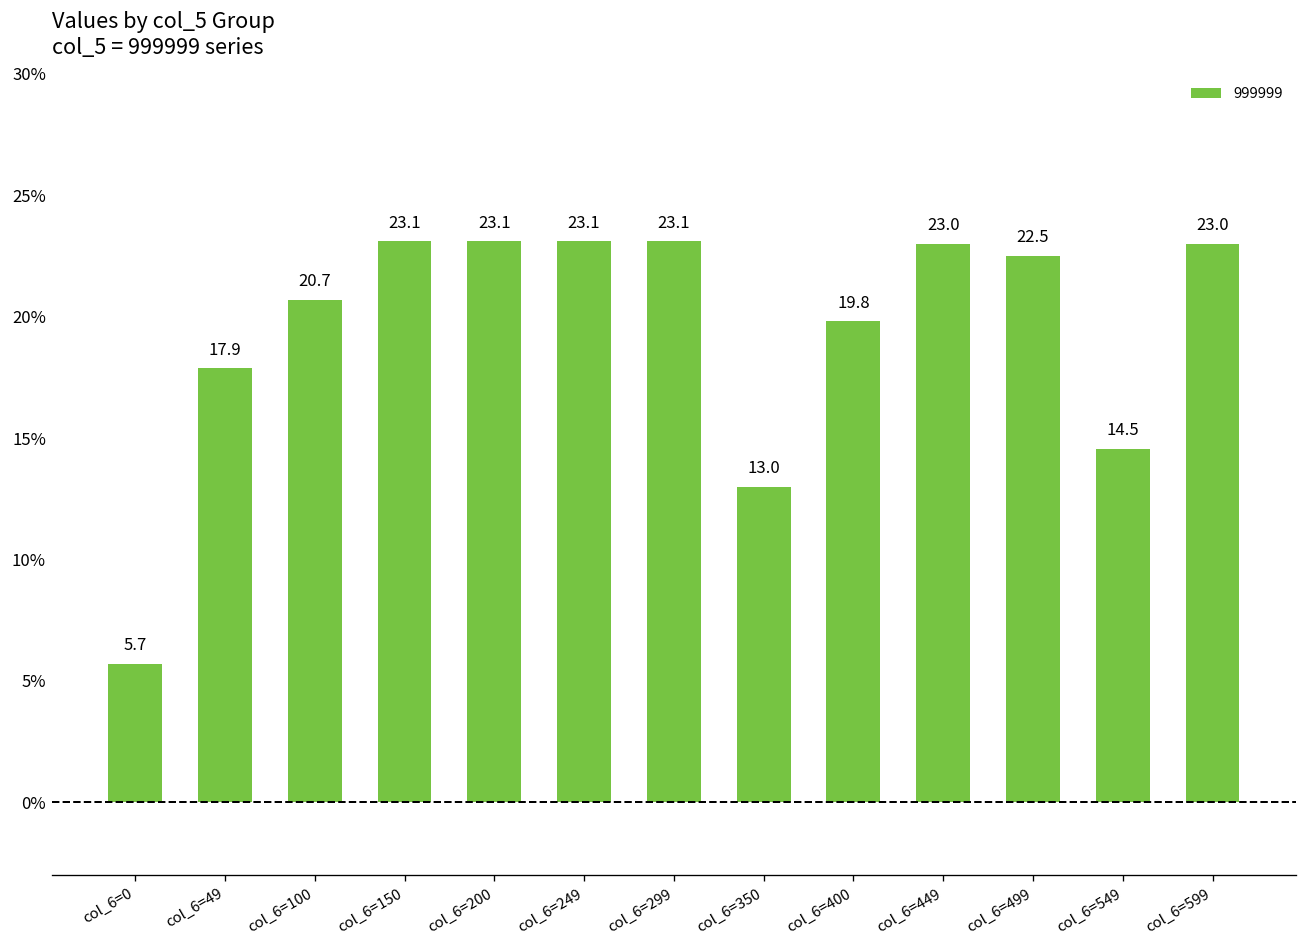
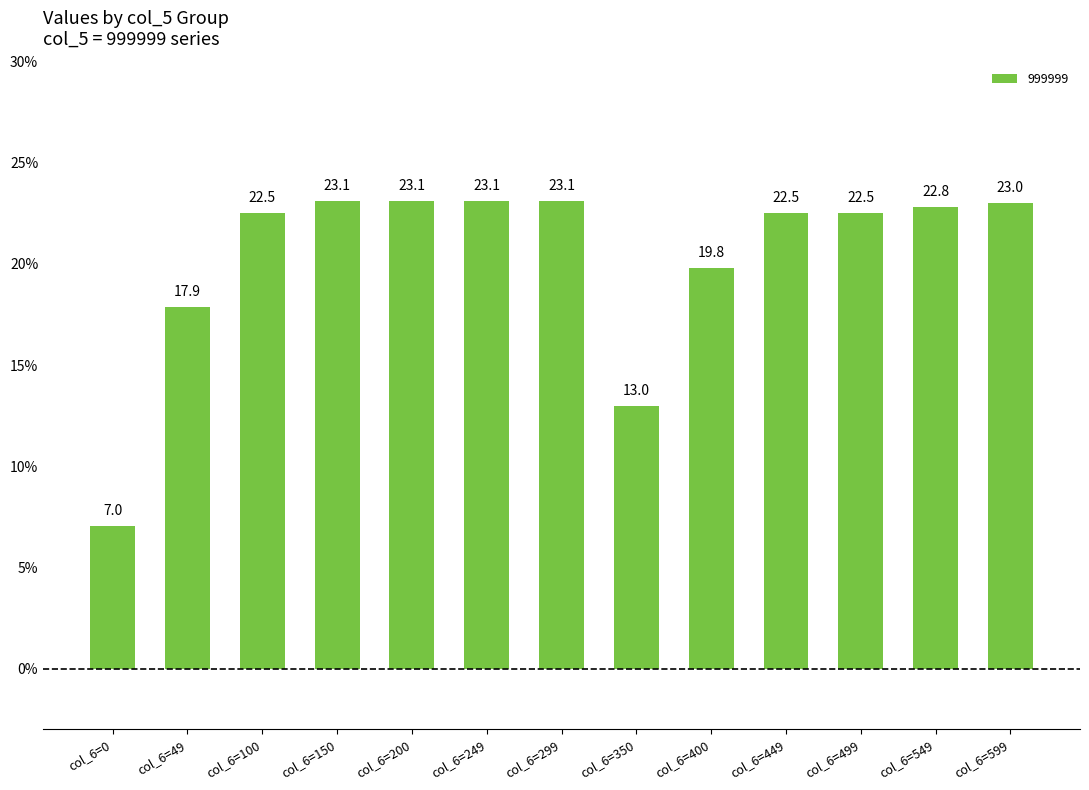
  {
-   "col_6=0": 5.7,
+   "col_6=0": 7.0,
    "col_6=49": 17.9,
-   "col_6=100": 20.7,
+   "col_6=100": 22.5,
    "col_6=150": 23.1,
    "col_6=200": 23.1,
    "col_6=249": 23.1,
    "col_6=299": 23.1,
    "col_6=350": 13.0,
    "col_6=400": 19.8,
-   "col_6=449": 23.0,
+   "col_6=449": 22.5,
    "col_6=499": 22.5,
-   "col_6=549": 14.5,
+   "col_6=549": 22.8,
    "col_6=599": 23.0
  }
